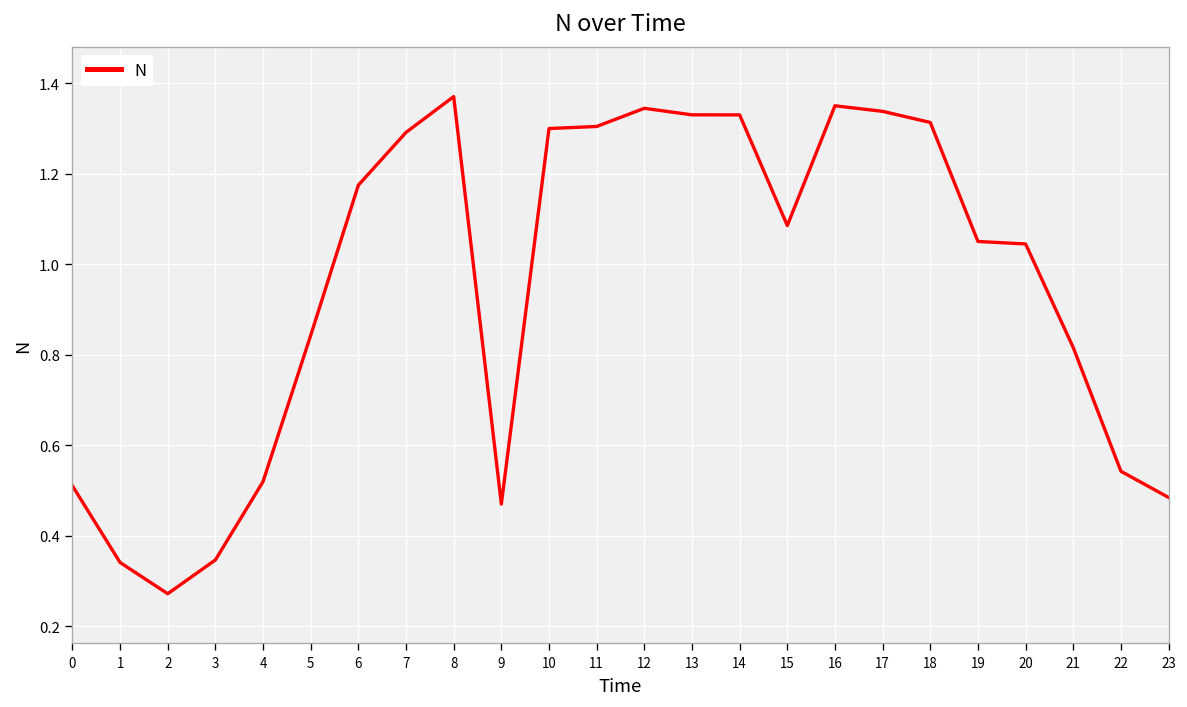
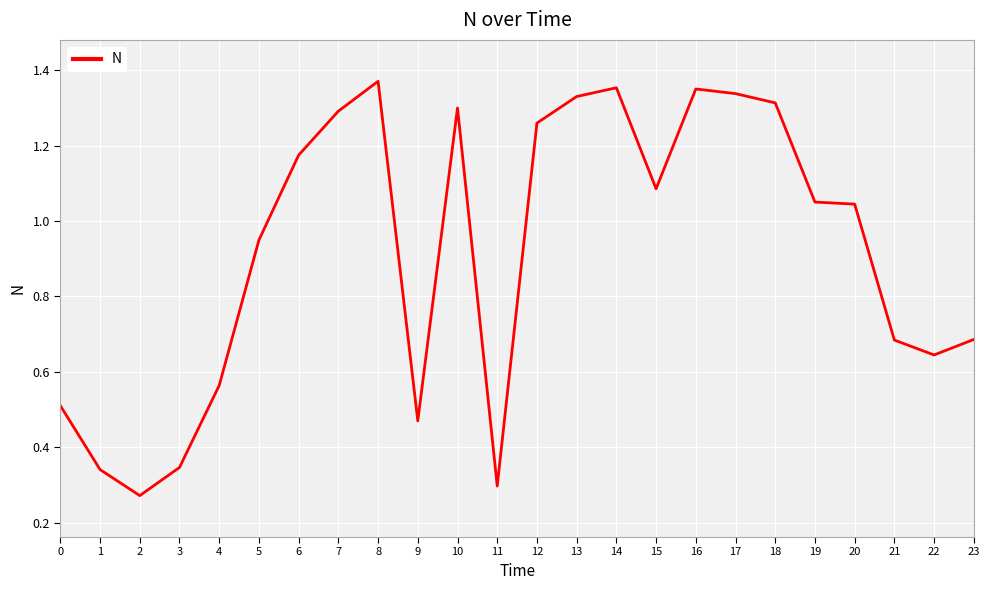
  {
    "0": 0.51,
    "1": 0.34,
    "2": 0.27,
    "3": 0.35,
-   "4": 0.52,
-   "5": 0.84,
+   "4": 0.56,
+   "5": 0.95,
    "6": 1.18,
    "7": 1.29,
    "8": 1.37,
    "9": 0.47,
    "10": 1.30,
-   "11": 1.30,
-   "12": 1.35,
+   "11": 0.30,
+   "12": 1.26,
    "13": 1.33,
-   "14": 1.33,
+   "14": 1.35,
    "15": 1.09,
    "16": 1.35,
    "17": 1.34,
    "18": 1.31,
    "19": 1.05,
    "20": 1.05,
-   "21": 0.82,
-   "22": 0.54,
-   "23": 0.48
+   "21": 0.68,
+   "22": 0.64,
+   "23": 0.69
  }
